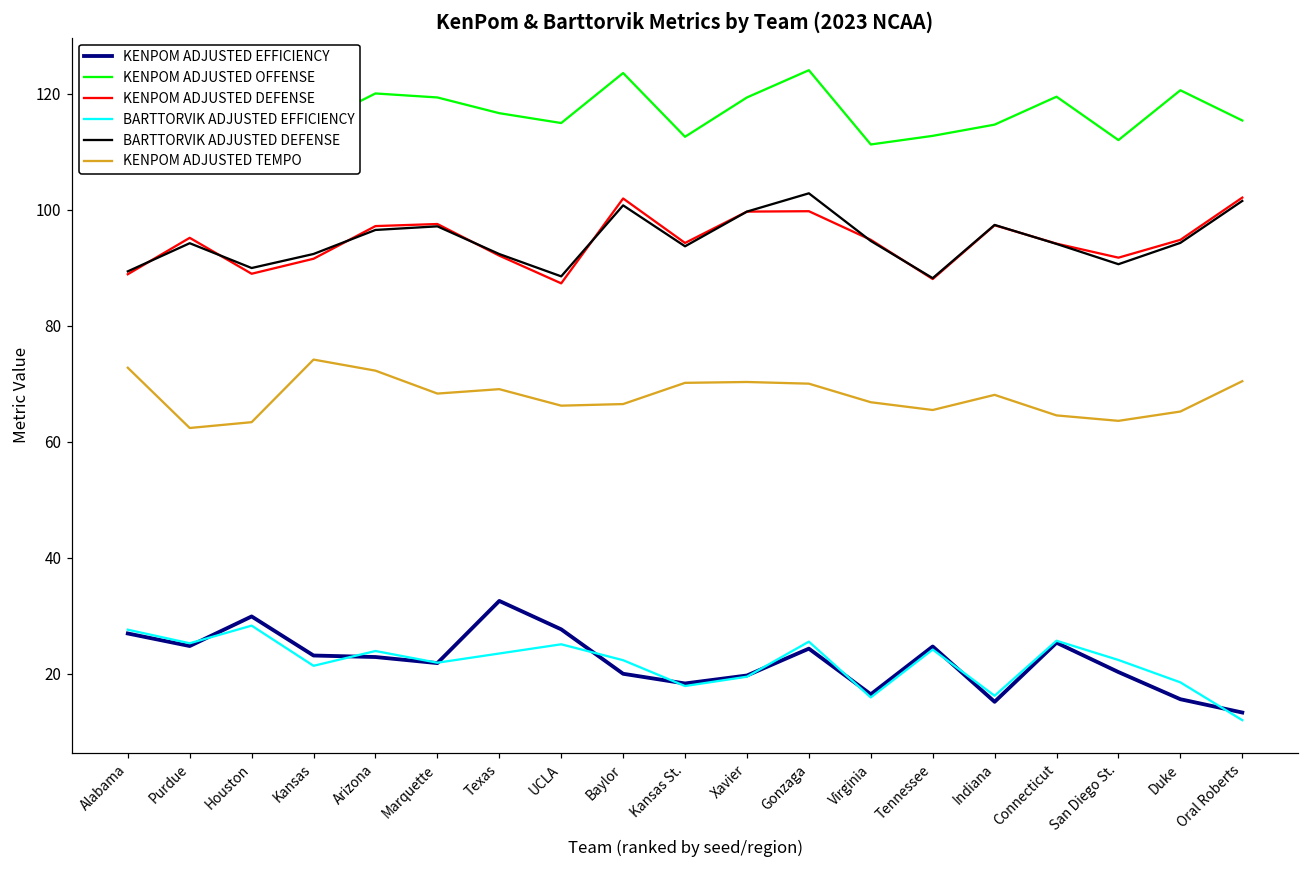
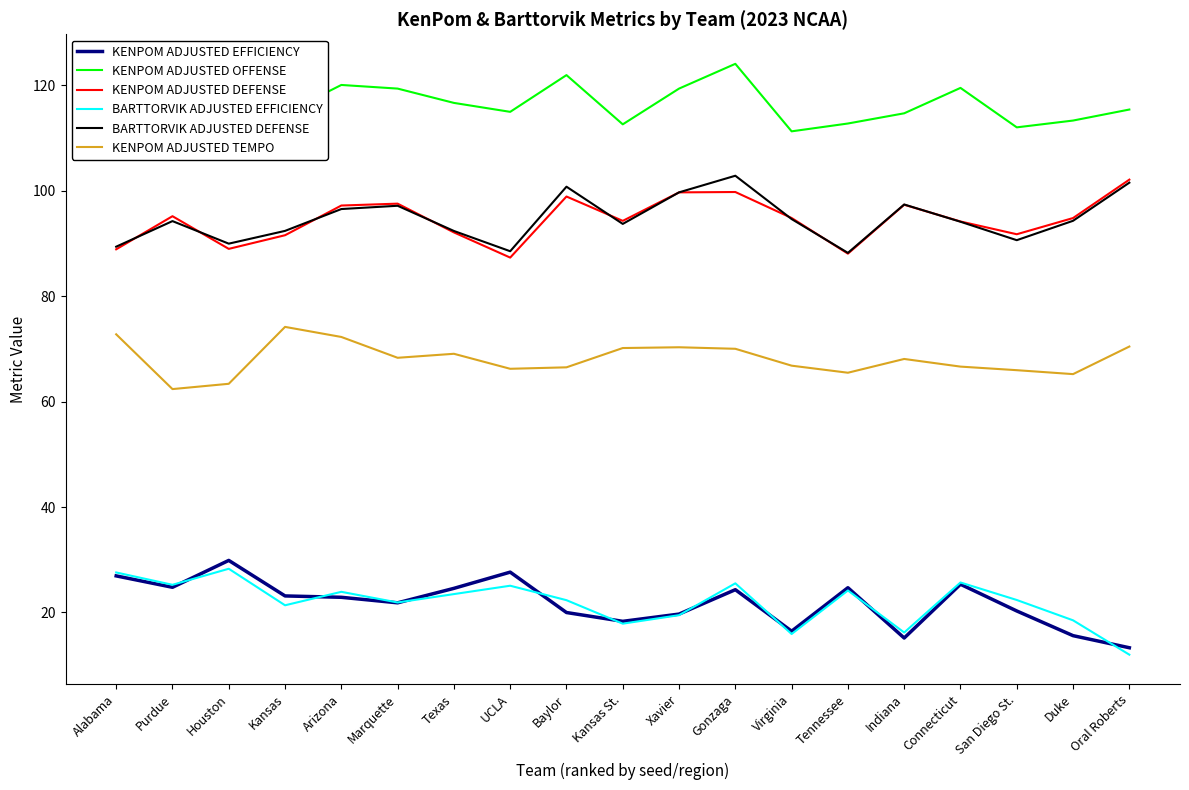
  {
    "KENPOM ADJUSTED EFFICIENCY": {
      "Alabama": 27,
      "Houston": 30,
      "Kansas": 23,
      "Arizona": 23,
-     "Texas": 33,
+     "Texas": 25,
      "UCLA": 28,
      "Baylor": 20,
      "Gonzaga": 24,
      "Virginia": 16,
      "Tennessee": 25,
      "Indiana": 15,
      "San Diego St.": 20,
      "Duke": 16,
      "Oral Roberts": 13
    },
    "KENPOM ADJUSTED OFFENSE": {
      "Arizona": 120,
      "Marquette": 119,
      "Texas": 117,
      "UCLA": 115,
-     "Baylor": 124,
+     "Baylor": 122,
      "Kansas St.": 113,
      "Xavier": 119,
      "Gonzaga": 124,
      "Virginia": 111,
      "Tennessee": 113,
      "Indiana": 115,
      "Connecticut": 120,
      "San Diego St.": 112,
-     "Duke": 121,
+     "Duke": 113,
      "Oral Roberts": 115
    },
    "KENPOM ADJUSTED DEFENSE": {
      "Alabama": 89,
      "Purdue": 95,
      "Houston": 89,
      "Kansas": 92,
      "Arizona": 97,
      "UCLA": 87,
-     "Baylor": 102,
+     "Baylor": 99,
      "Kansas St.": 94,
      "Gonzaga": 100,
      "San Diego St.": 92,
      "Duke": 95,
      "Oral Roberts": 102
    },
    "BARTTORVIK ADJUSTED EFFICIENCY": {
      "Alabama": 28,
      "Houston": 28,
      "Kansas": 21,
      "Arizona": 24,
      "Texas": 23,
      "UCLA": 25,
      "Baylor": 22,
      "Gonzaga": 26,
      "Virginia": 16,
      "Tennessee": 24,
      "Indiana": 16,
      "San Diego St.": 22,
      "Duke": 19,
      "Oral Roberts": 12
    },
    "BARTTORVIK ADJUSTED DEFENSE": {
      "Alabama": 89,
      "Purdue": 94,
      "Houston": 90,
      "Kansas": 92,
      "Arizona": 97,
      "UCLA": 89,
      "Baylor": 101,
      "Kansas St.": 94,
      "Gonzaga": 103,
      "San Diego St.": 91,
      "Duke": 94,
      "Oral Roberts": 102
    },
    "KENPOM ADJUSTED TEMPO": {
      "Alabama": 73,
      "Purdue": 62,
      "Houston": 63,
      "Kansas": 74,
      "Arizona": 72,
      "Marquette": 68,
      "Texas": 69,
      "UCLA": 66,
      "Baylor": 67,
      "Kansas St.": 70,
      "Xavier": 70,
      "Gonzaga": 70,
      "Virginia": 67,
      "Tennessee": 65,
      "Indiana": 68,
-     "Connecticut": 65,
-     "San Diego St.": 64,
+     "Connecticut": 67,
+     "San Diego St.": 66,
      "Duke": 65,
      "Oral Roberts": 70
    }
  }
